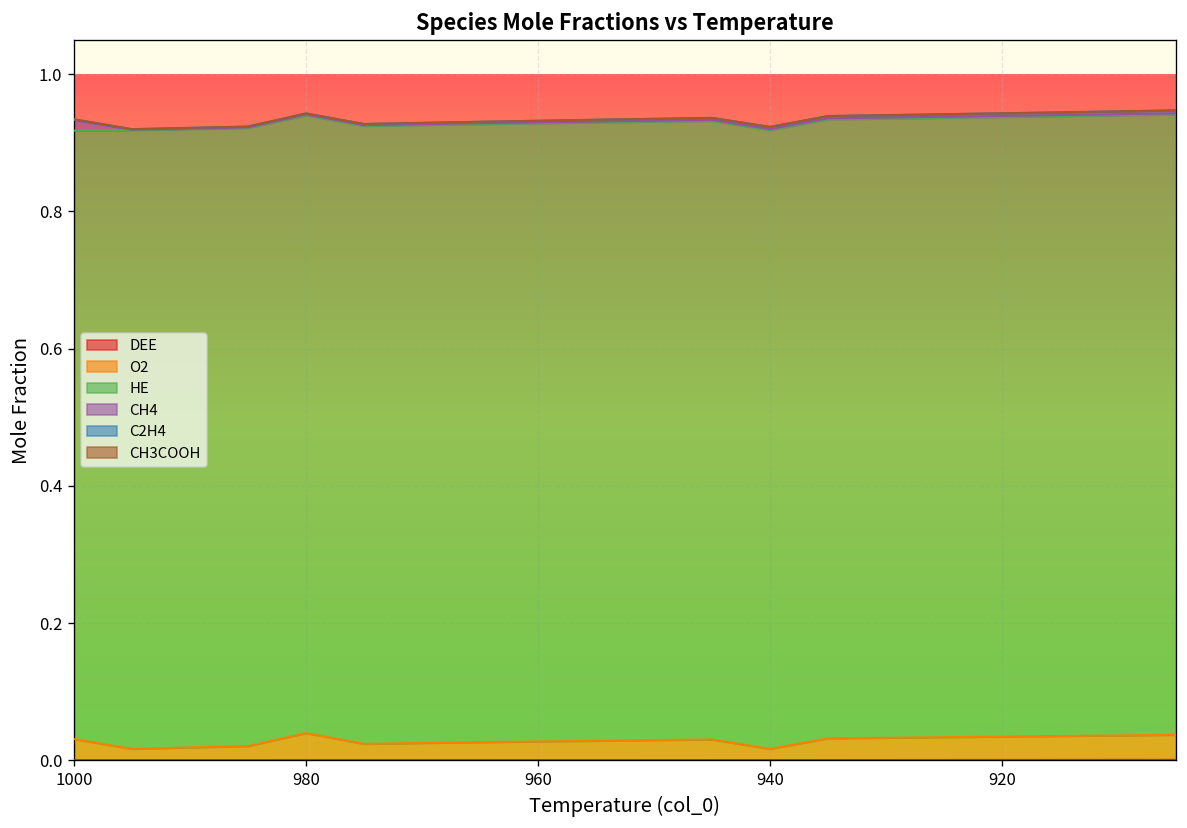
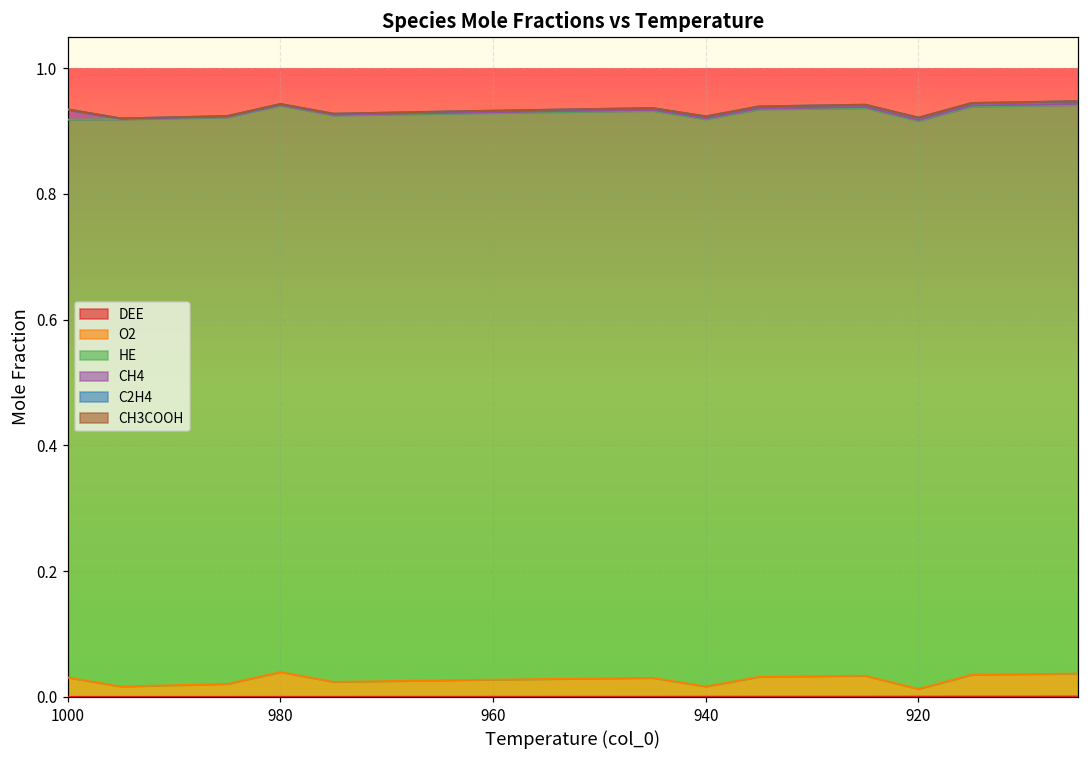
  {
    "DEE": {
      "1000": 0.00,
      "980": 0.00,
      "960": 0.00,
      "940": 0.00,
      "920": 0.00
    },
    "O2": {
      "1000": 0.03,
      "980": 0.04,
      "960": 0.03,
      "940": 0.02,
-     "920": 0.03
+     "920": 0.01
    },
    "HE": {
      "1000": 0.89
    }
  }
